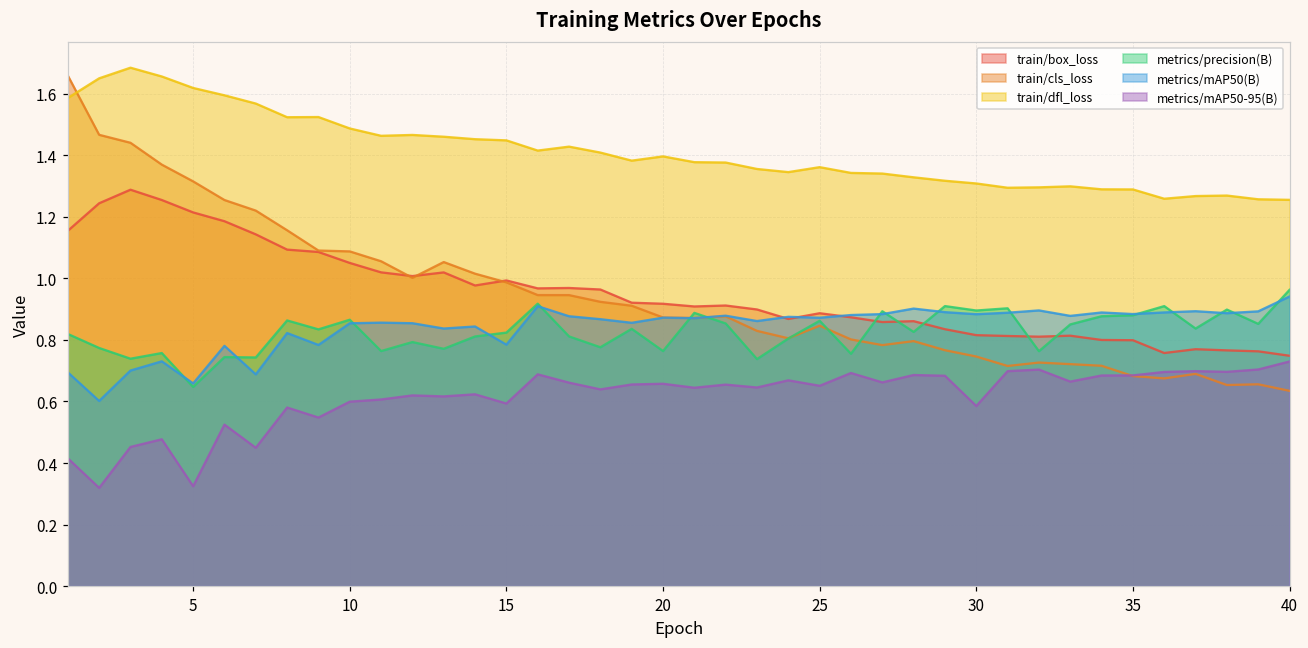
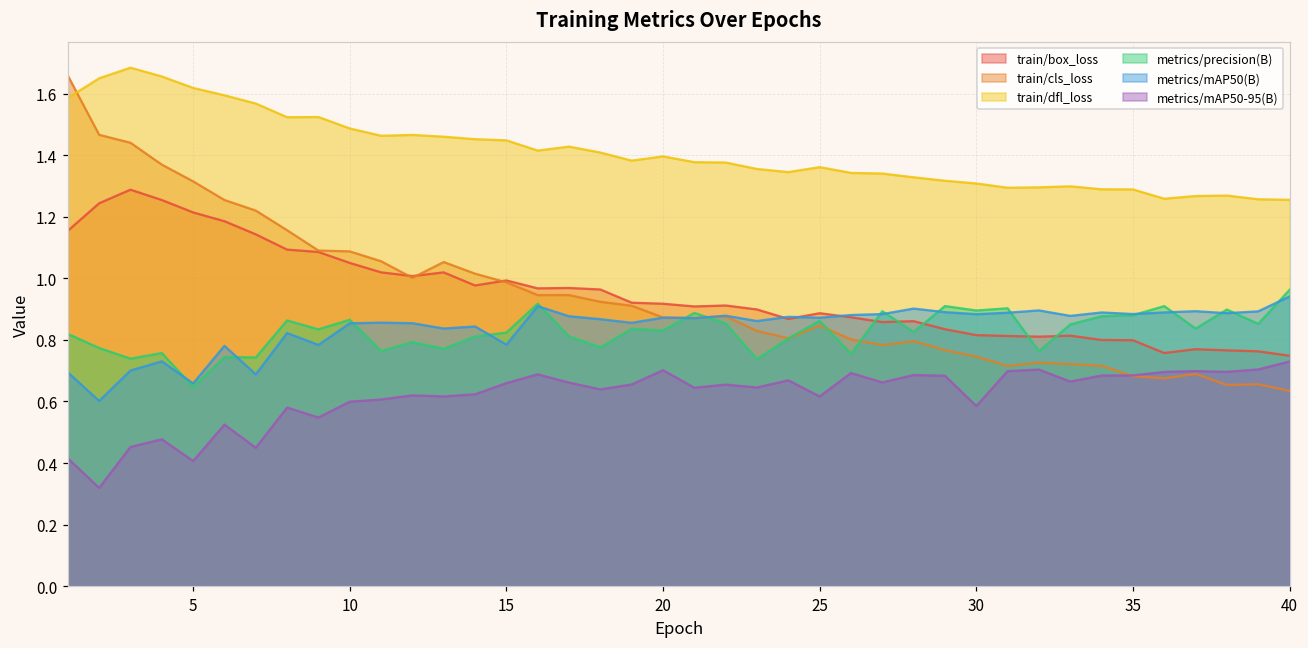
  {
    "metrics/precision(B)": {
      "5": 0.65,
      "10": 0.87,
      "15": 0.82,
-     "20": 0.76,
+     "20": 0.83,
      "25": 0.86,
      "30": 0.90,
      "40": 0.96
    },
    "metrics/mAP50(B)": {
      "5": 0.66,
      "10": 0.85,
      "15": 0.78,
      "25": 0.87,
      "30": 0.88,
      "40": 0.94
    },
    "metrics/mAP50-95(B)": {
-     "5": 0.32,
+     "5": 0.41,
      "10": 0.60,
-     "15": 0.59,
-     "20": 0.66,
-     "25": 0.65,
+     "15": 0.66,
+     "20": 0.70,
+     "25": 0.62,
      "30": 0.59,
      "40": 0.73
    }
  }
